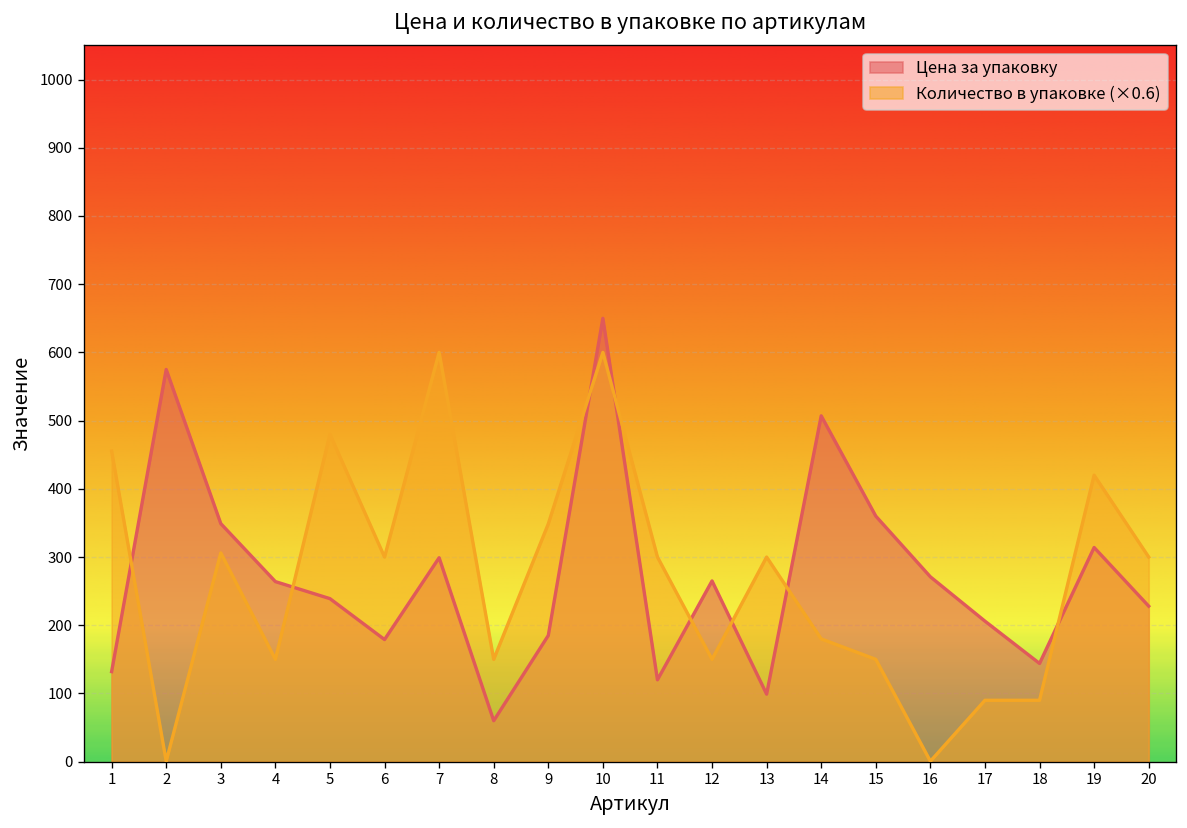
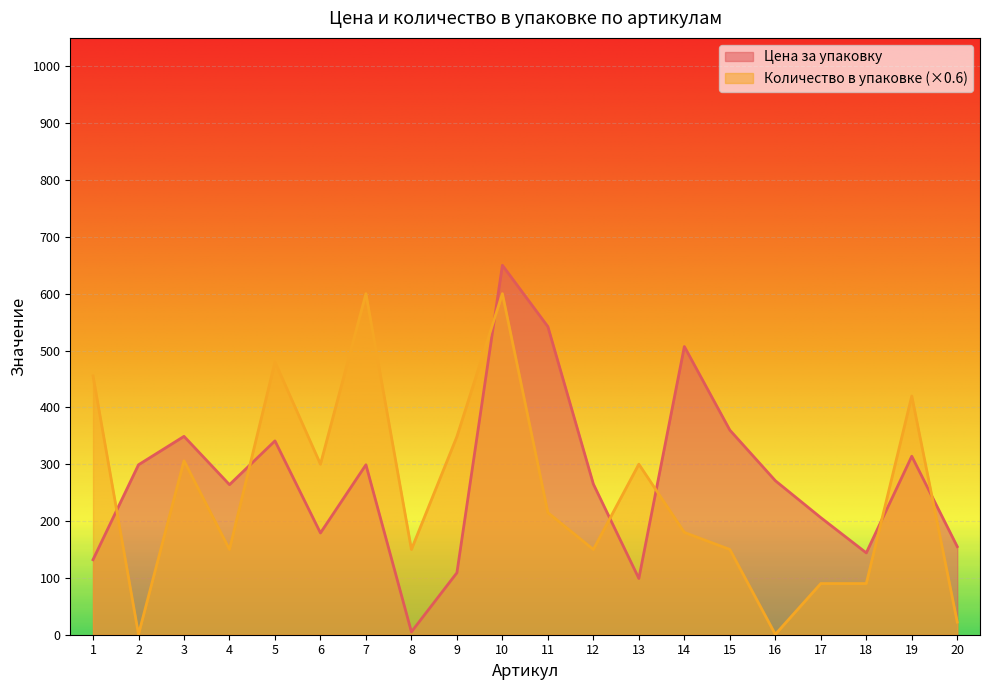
  {
    "Цена за упаковку": {
      "1": 130,
-     "2": 580,
+     "2": 300,
      "3": 350,
      "4": 260,
-     "5": 240,
+     "5": 340,
      "6": 180,
      "7": 300,
-     "8": 60,
-     "9": 190,
+     "8": 10,
+     "9": 110,
      "10": 650,
-     "11": 120,
+     "11": 540,
      "12": 270,
      "13": 100,
      "14": 510,
      "15": 360,
      "16": 270,
      "17": 210,
      "18": 140,
      "19": 310,
-     "20": 230
+     "20": 160
    },
    "Количество в упаковке (×0.6)": {
      "1": 460,
      "2": 0,
      "3": 310,
      "4": 150,
      "5": 480,
      "6": 300,
      "7": 600,
      "8": 150,
      "9": 350,
      "10": 600,
-     "11": 300,
+     "11": 210,
      "12": 150,
      "13": 300,
      "14": 180,
      "15": 150,
      "16": 0,
      "17": 90,
      "18": 90,
      "19": 420,
-     "20": 300
+     "20": 20
    }
  }
